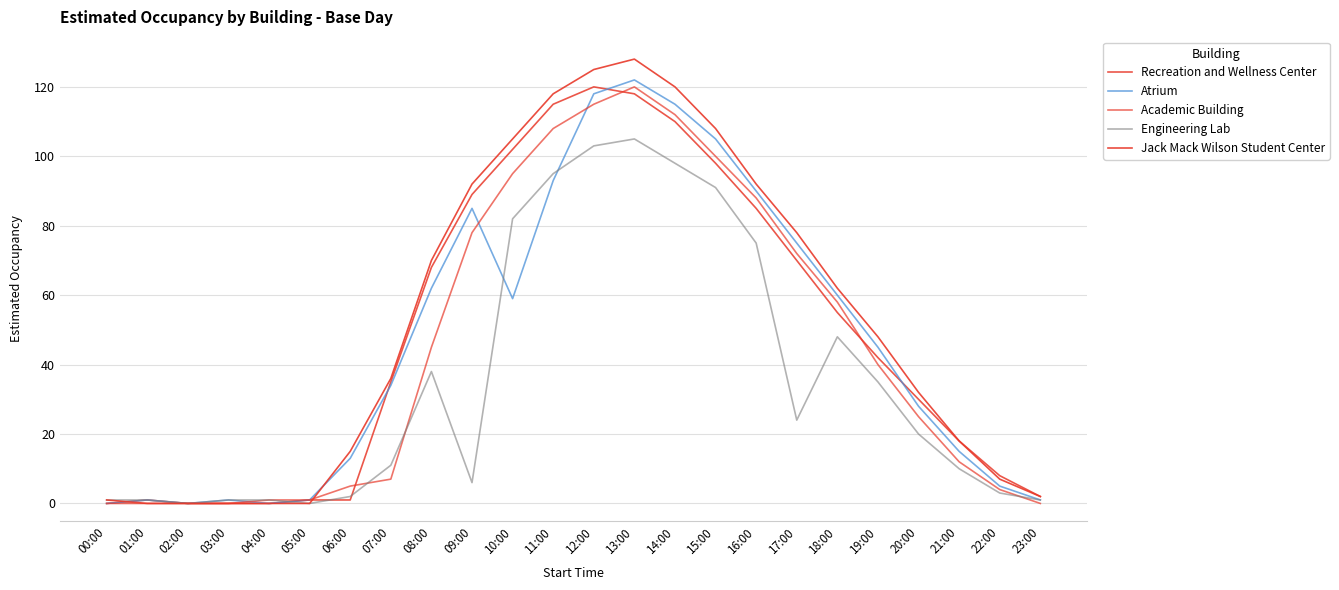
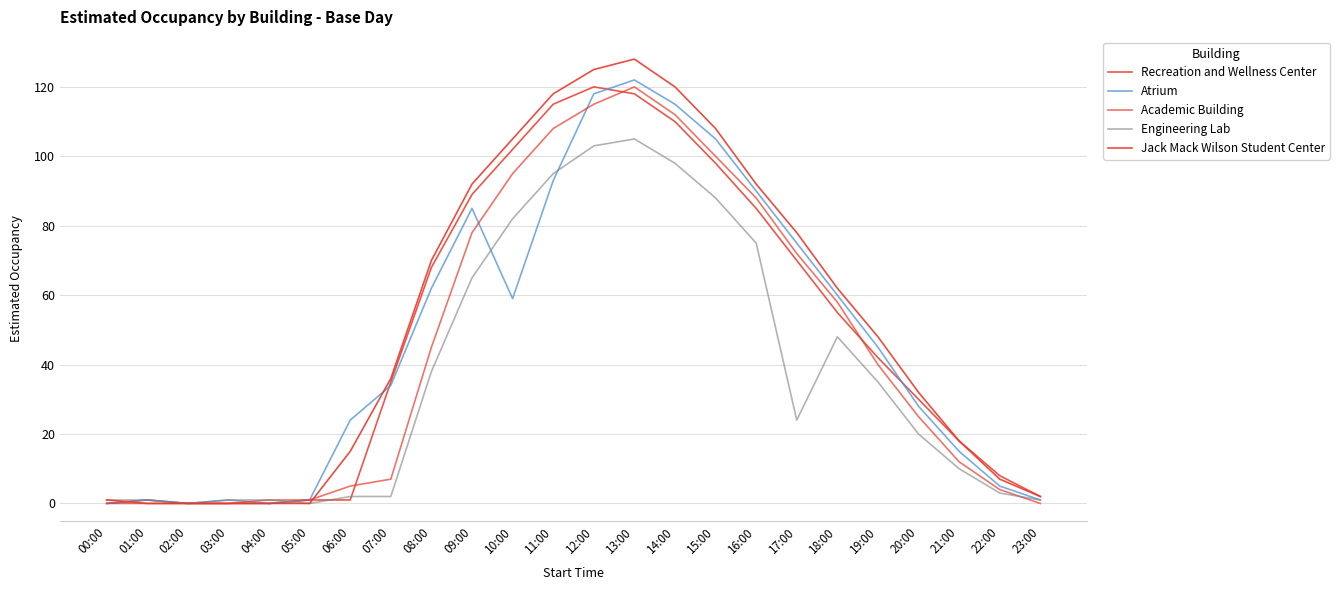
  {
    "Atrium": {
-     "06:00": 13,
+     "06:00": 24,
      "07:00": 34,
      "08:00": 62,
      "09:00": 85,
      "10:00": 59,
      "11:00": 93,
      "12:00": 118,
      "13:00": 122,
      "14:00": 115,
      "15:00": 105,
      "16:00": 90,
      "17:00": 75,
      "18:00": 60,
      "19:00": 45,
      "20:00": 28,
      "21:00": 15,
      "22:00": 5
    },
    "Engineering Lab": {
      "06:00": 2,
-     "07:00": 11,
+     "07:00": 2,
      "08:00": 38,
-     "09:00": 6,
+     "09:00": 65,
      "10:00": 82,
      "11:00": 95,
      "12:00": 103,
      "13:00": 105,
      "14:00": 98,
-     "15:00": 91,
+     "15:00": 88,
      "16:00": 75,
      "17:00": 24,
      "18:00": 48,
      "19:00": 35,
      "20:00": 20,
      "21:00": 10,
      "22:00": 3
    }
  }
